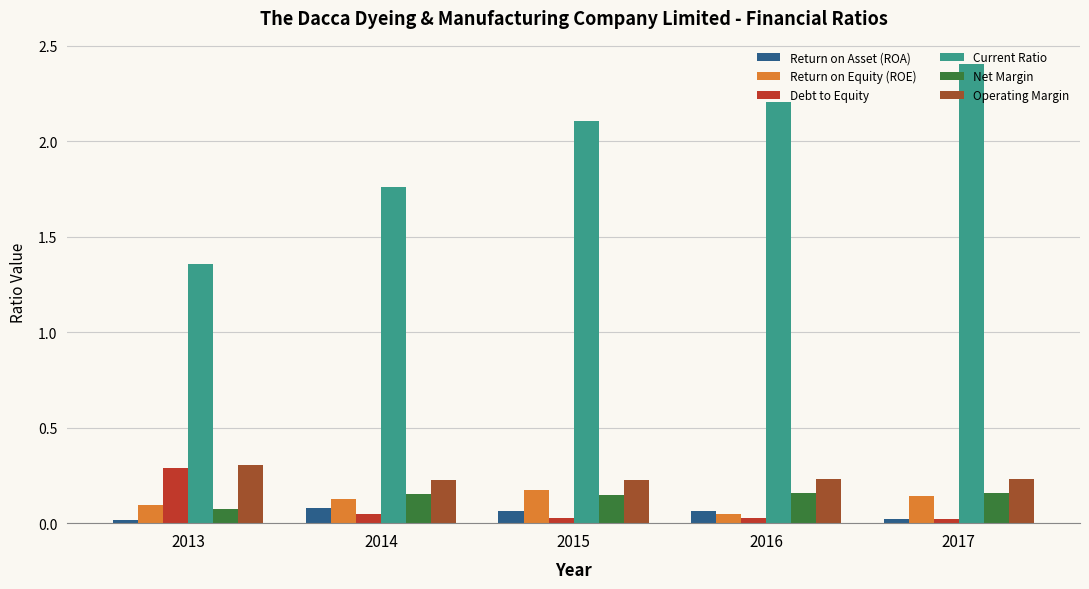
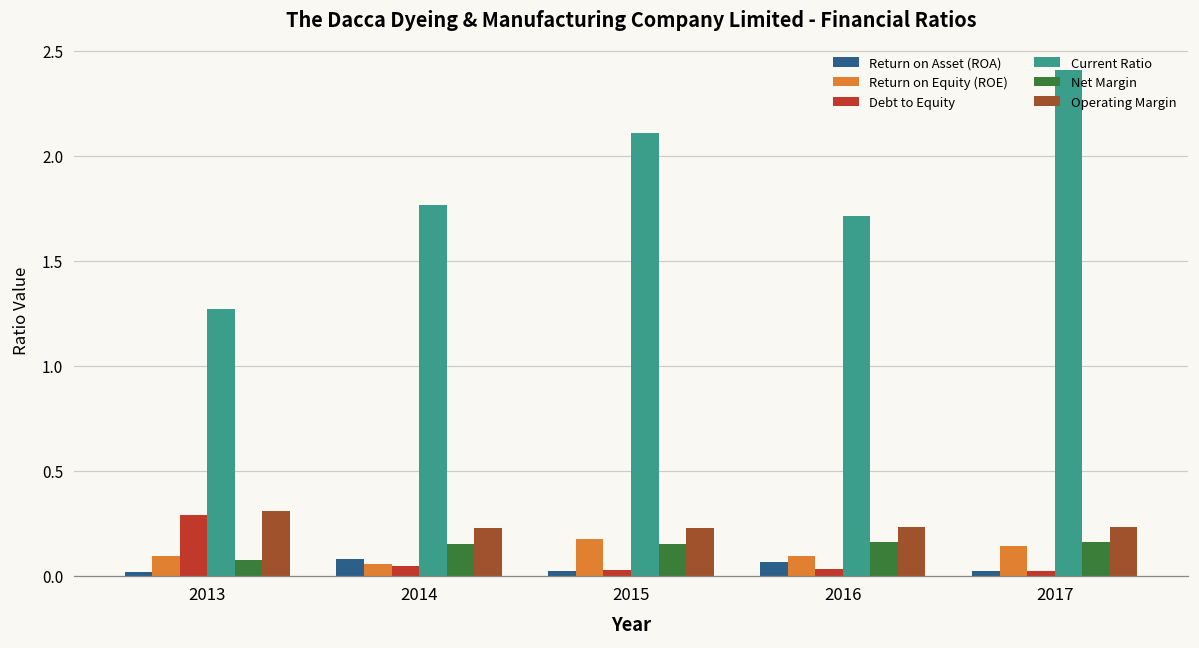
  {
    "Return on Asset (ROA)": {
      "2013": 0.02,
      "2014": 0.08,
-     "2015": 0.07,
+     "2015": 0.02,
      "2016": 0.07,
      "2017": 0.02
    },
    "Return on Equity (ROE)": {
      "2013": 0.09,
-     "2014": 0.13,
+     "2014": 0.06,
      "2015": 0.18,
-     "2016": 0.05,
+     "2016": 0.09,
      "2017": 0.14
    },
    "Current Ratio": {
-     "2013": 1.36,
+     "2013": 1.27,
      "2014": 1.76,
      "2015": 2.11,
-     "2016": 2.21,
+     "2016": 1.71,
      "2017": 2.41
    },
    "Net Margin": {
      "2013": 0.07,
      "2014": 0.15,
      "2015": 0.15,
      "2016": 0.16,
      "2017": 0.16
    }
  }
